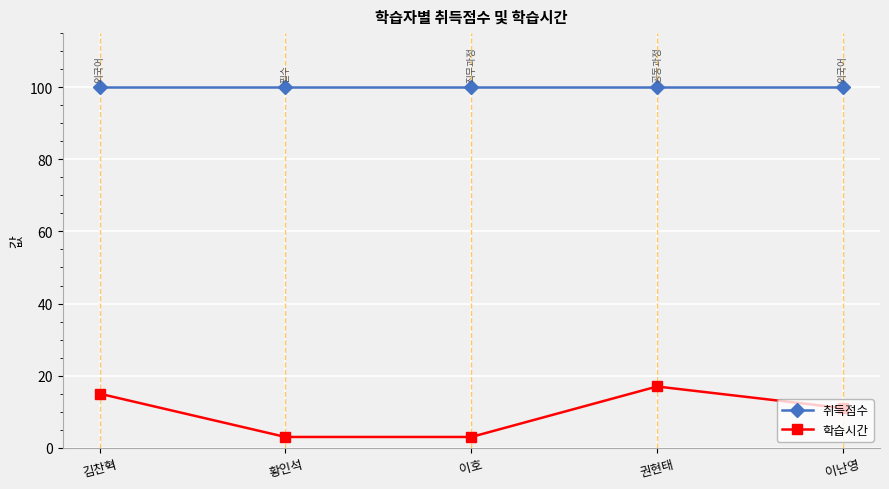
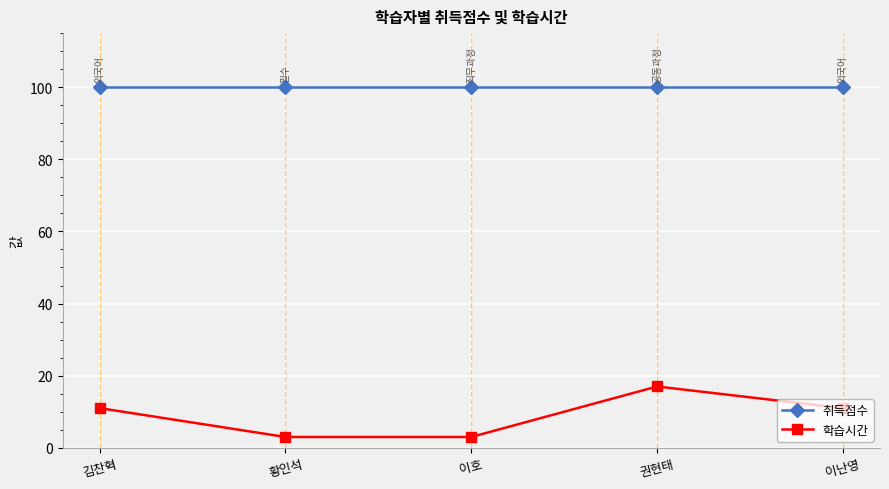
  {
    "취득점수": {
      "김찬혁": 100,
      "황인석": 100,
      "이호": 100,
      "권현태": 100,
      "이난영": 100
    },
    "학습시간": {
-     "김찬혁": 15,
+     "김찬혁": 11,
      "황인석": 3,
      "이호": 3,
      "권현태": 17
    }
  }
